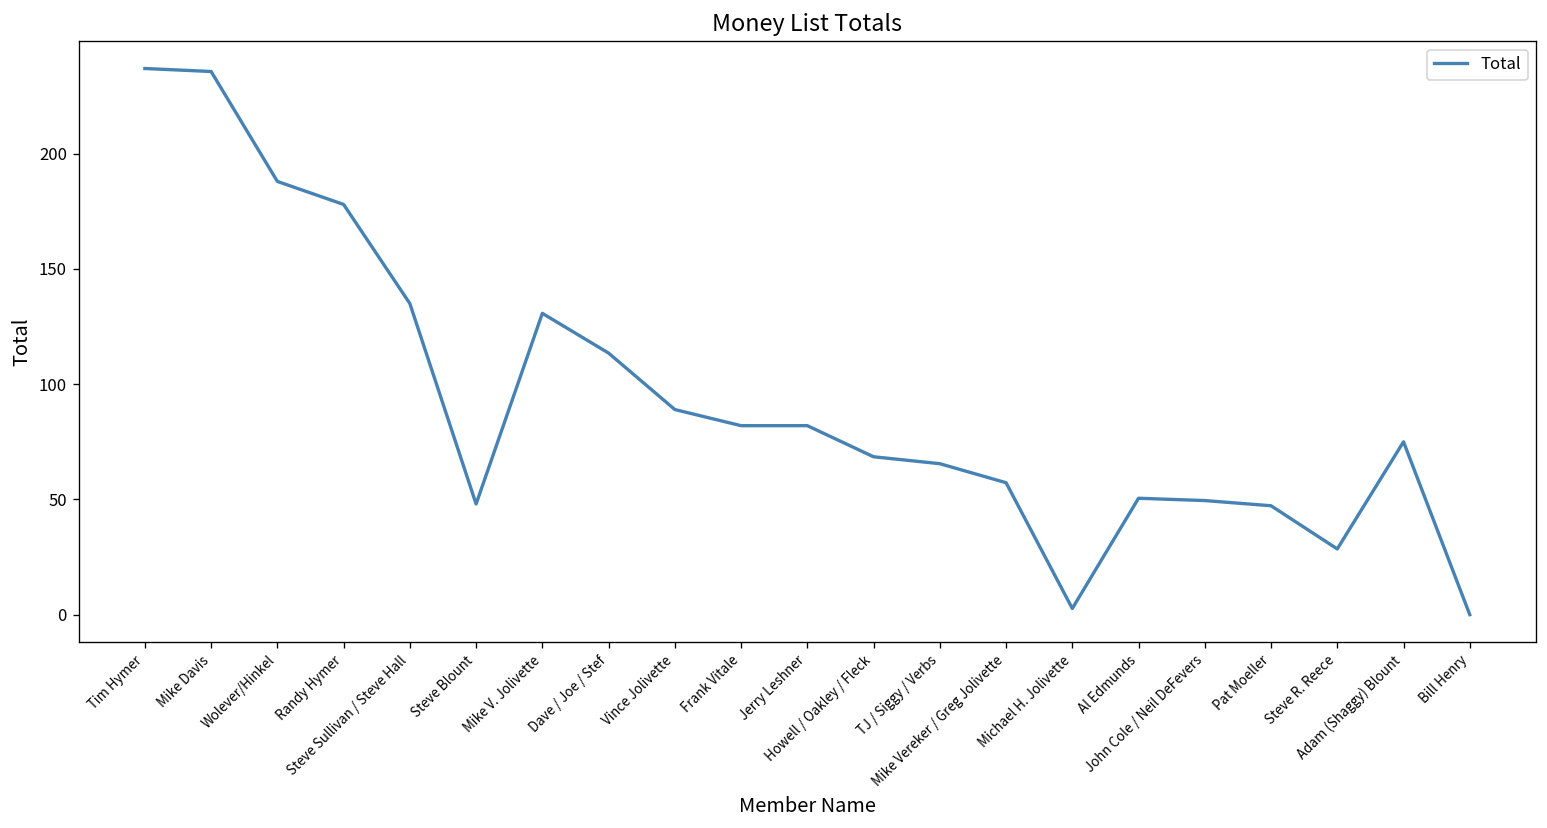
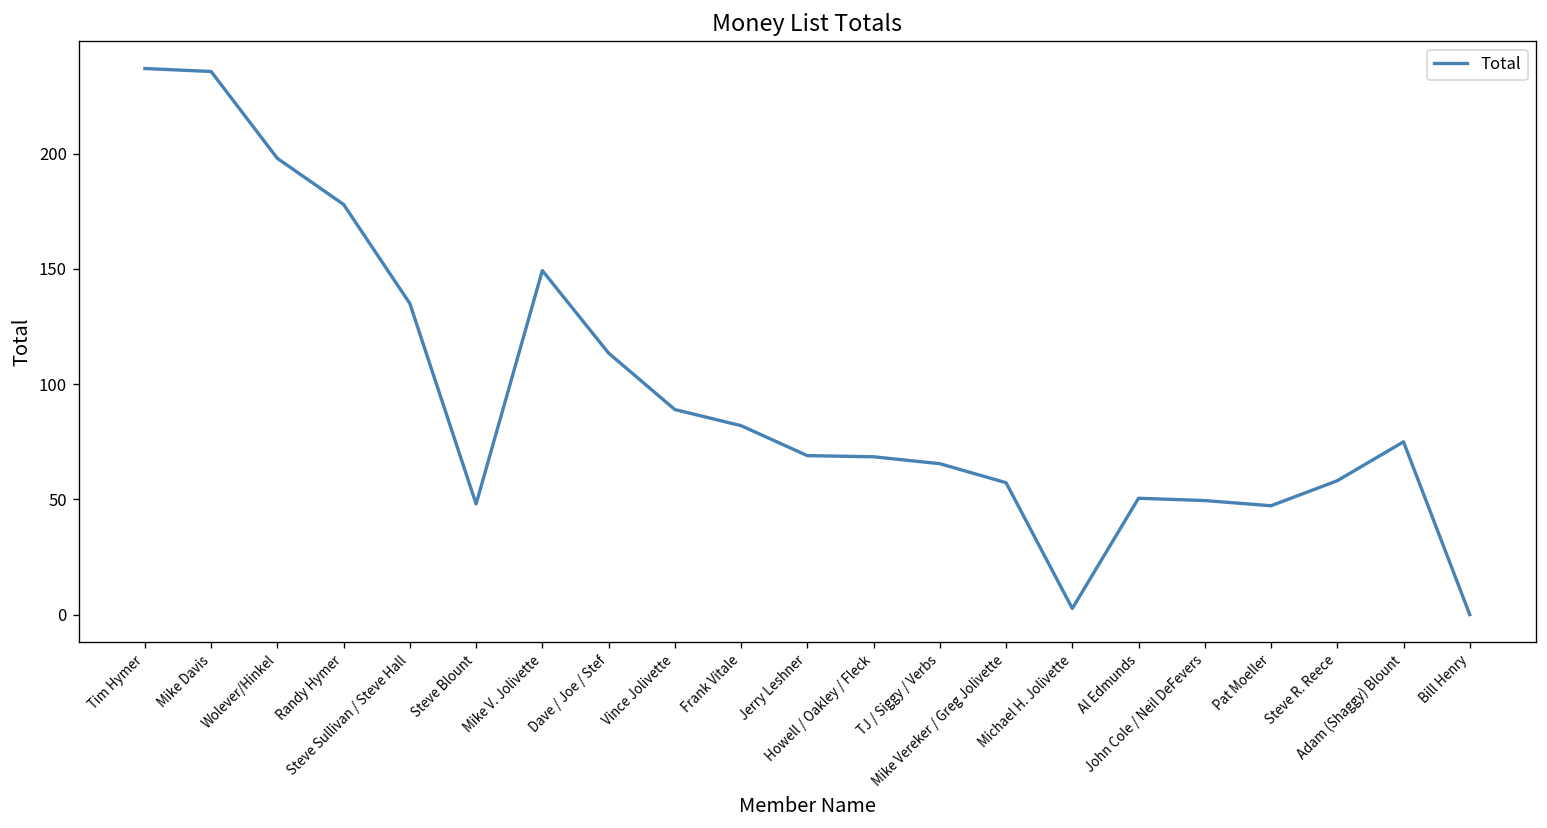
  {
    "Tim Hymer": 237,
    "Mike Davis": 236,
-   "Wolever/Hinkel": 188,
+   "Wolever/Hinkel": 198,
    "Randy Hymer": 178,
    "Steve Sullivan / Steve Hall": 135,
    "Steve Blount": 48,
-   "Mike V. Jolivette": 131,
+   "Mike V. Jolivette": 149,
    "Dave / Joe / Stef": 114,
    "Vince Jolivette": 89,
    "Frank Vitale": 82,
-   "Jerry Leshner": 82,
+   "Jerry Leshner": 69,
    "Howell / Oakley / Fleck": 69,
    "TJ / Siggy / Verbs": 66,
    "Mike Vereker / Greg Jolivette": 57,
    "Michael H. Jolivette": 3,
    "Al Edmunds": 51,
    "John Cole / Neil DeFevers": 50,
    "Pat Moeller": 47,
-   "Steve R. Reece": 29,
+   "Steve R. Reece": 58,
    "Adam (Shaggy) Blount": 75,
    "Bill Henry": 0
  }
